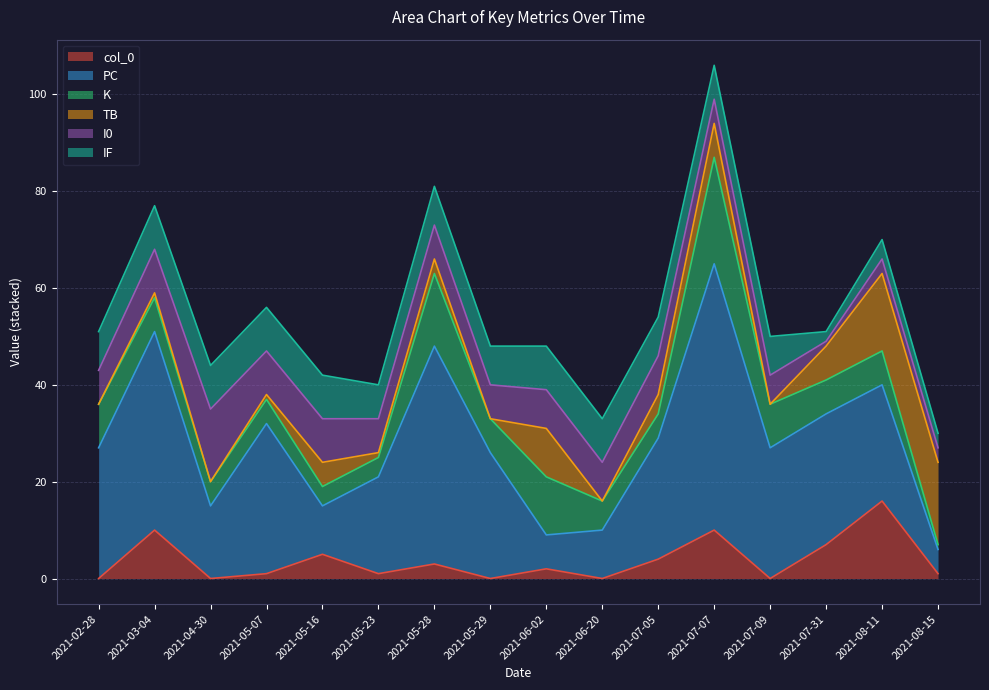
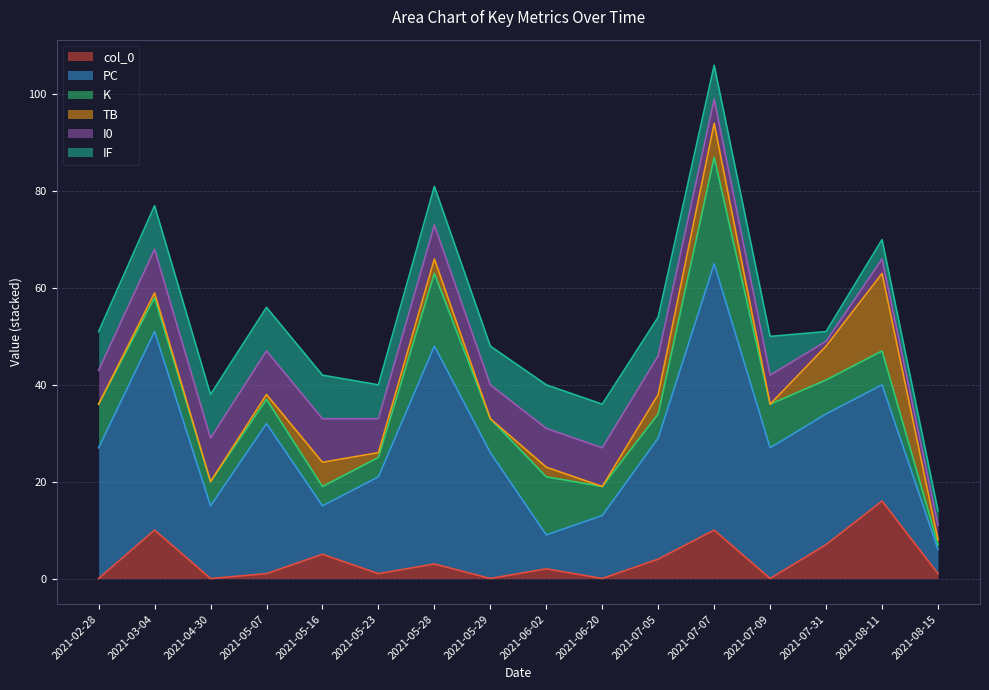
  {
    "col_0": {
      "2021-02-28": 0,
      "2021-03-04": 10,
      "2021-04-30": 0,
      "2021-05-07": 1,
      "2021-05-16": 5,
      "2021-05-23": 1,
      "2021-05-28": 3,
      "2021-05-29": 0,
      "2021-06-02": 2,
      "2021-06-20": 0,
      "2021-07-05": 4,
      "2021-07-07": 10,
      "2021-07-09": 0,
      "2021-07-31": 7,
      "2021-08-11": 16,
      "2021-08-15": 1
    },
    "PC": {
      "2021-02-28": 27,
      "2021-03-04": 41,
      "2021-04-30": 15,
      "2021-05-07": 31,
      "2021-05-16": 10,
      "2021-05-23": 20,
      "2021-05-28": 45,
      "2021-05-29": 26,
      "2021-06-02": 7,
-     "2021-06-20": 10,
+     "2021-06-20": 13,
      "2021-07-05": 25,
      "2021-07-07": 55,
      "2021-07-09": 27,
      "2021-07-31": 27,
      "2021-08-11": 24,
      "2021-08-15": 5
    },
    "TB": {
      "2021-03-04": 1,
      "2021-05-07": 1,
      "2021-05-16": 5,
      "2021-05-23": 1,
      "2021-05-28": 3,
-     "2021-06-02": 10,
+     "2021-06-02": 2,
      "2021-07-05": 4,
      "2021-07-07": 7,
      "2021-07-31": 7,
      "2021-08-11": 16,
-     "2021-08-15": 17
+     "2021-08-15": 1
    },
    "I0": {
      "2021-02-28": 7,
      "2021-03-04": 9,
-     "2021-04-30": 15,
+     "2021-04-30": 9,
      "2021-05-07": 9,
      "2021-05-16": 9,
      "2021-05-23": 7,
      "2021-05-28": 7,
      "2021-05-29": 7,
      "2021-06-02": 8,
      "2021-06-20": 8,
      "2021-07-05": 8,
      "2021-07-07": 5,
      "2021-07-09": 6,
      "2021-07-31": 1,
      "2021-08-11": 3,
      "2021-08-15": 3
    }
  }
